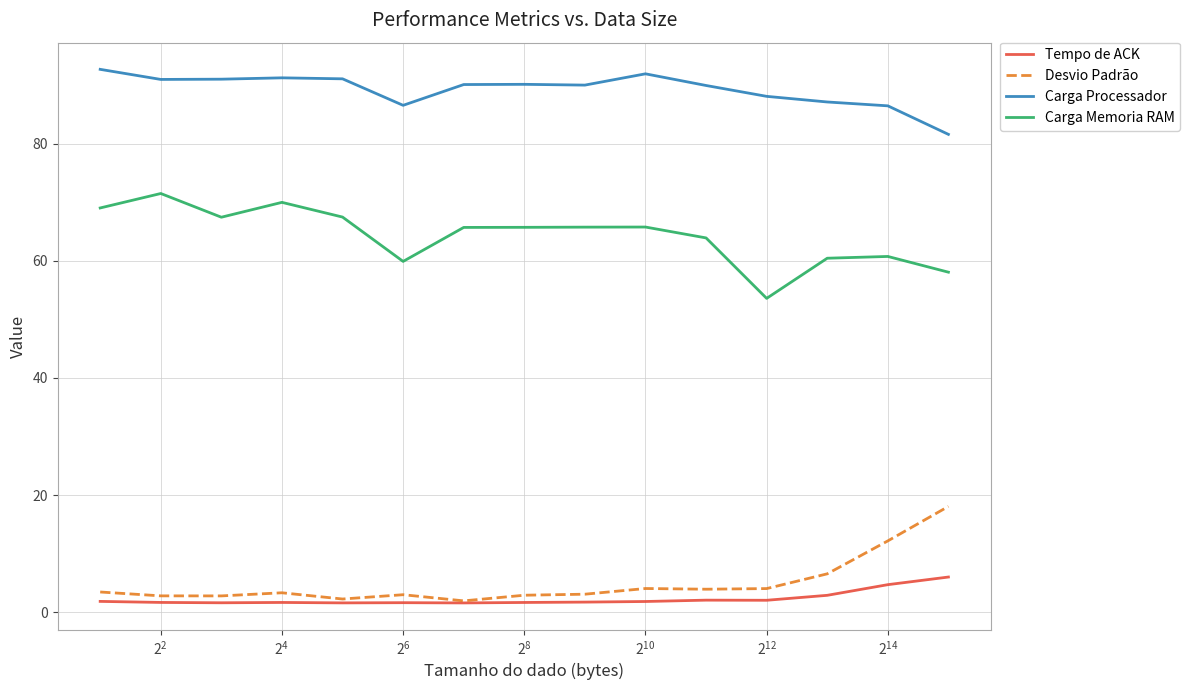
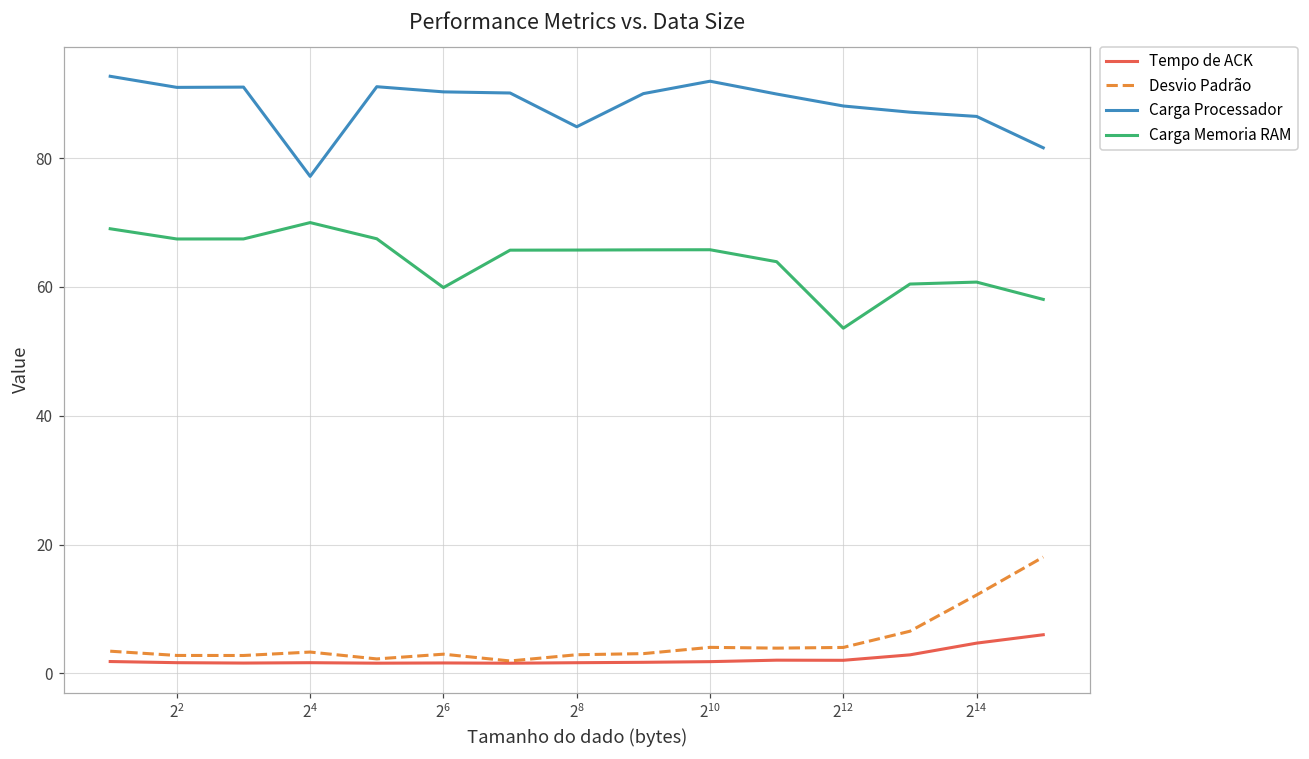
  {
    "Carga Processador": {
      "2^2": 91,
-     "2^4": 91,
-     "2^6": 87,
-     "2^8": 90,
+     "2^4": 77,
+     "2^6": 90,
+     "2^8": 85,
      "2^10": 92,
      "2^12": 88,
      "2^14": 86
    },
    "Carga Memoria RAM": {
-     "2^2": 72,
+     "2^2": 67,
      "2^4": 70,
      "2^6": 60,
      "2^8": 66,
      "2^10": 66,
      "2^12": 54,
      "2^14": 61
    }
  }
